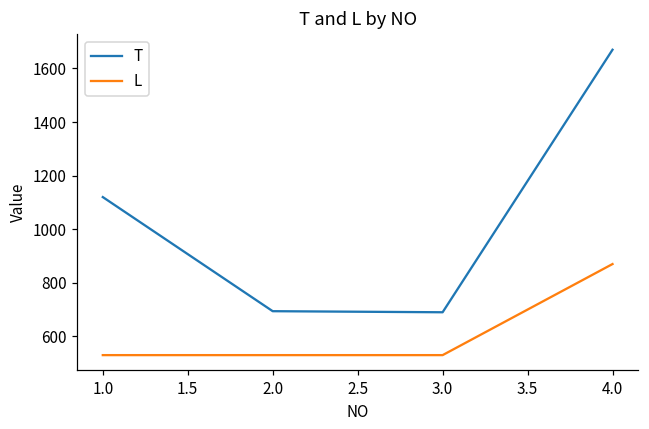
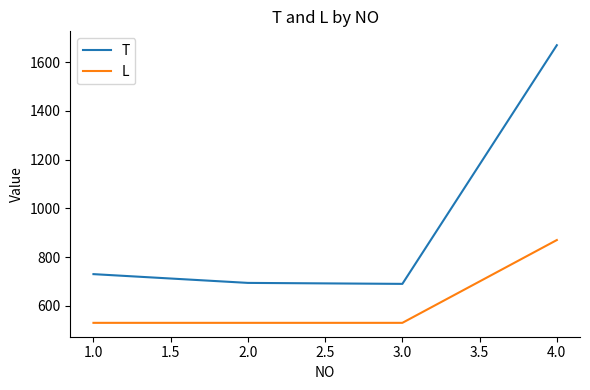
  {
    "T": {
-     "1.0": 1120,
+     "1.0": 730,
      "2.0": 690,
      "3.0": 690,
      "4.0": 1670
    },
    "L": {
      "1.0": 530,
      "2.0": 530,
      "3.0": 530,
      "4.0": 870
    }
  }
